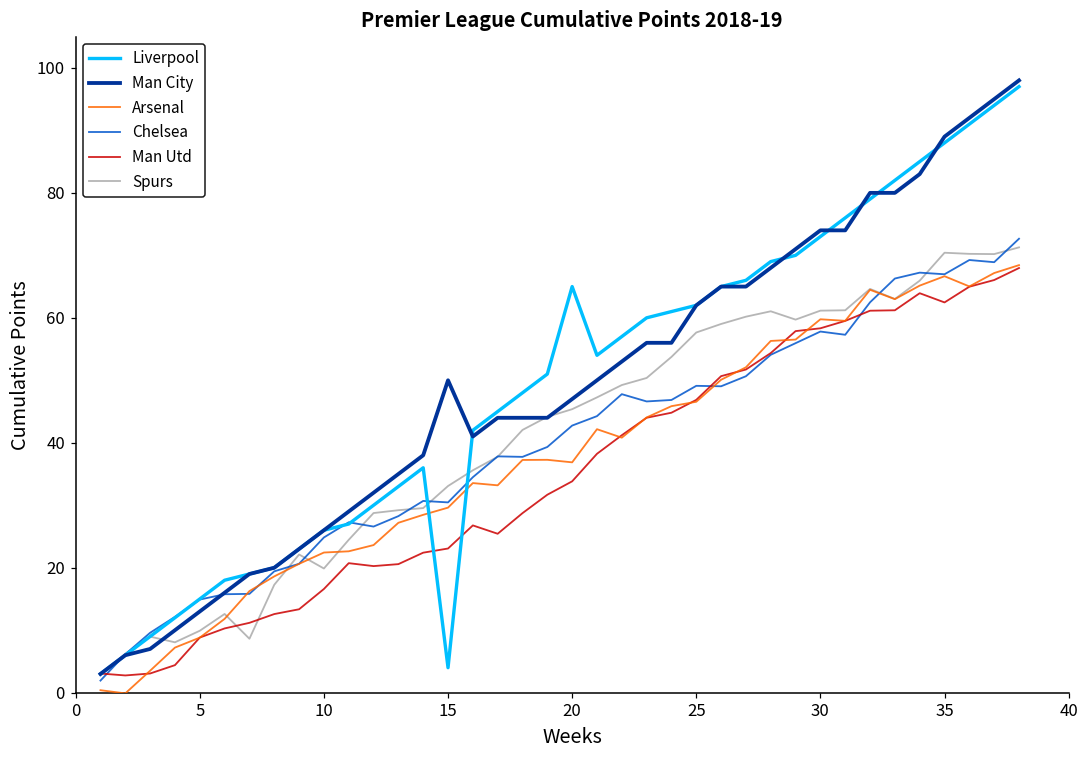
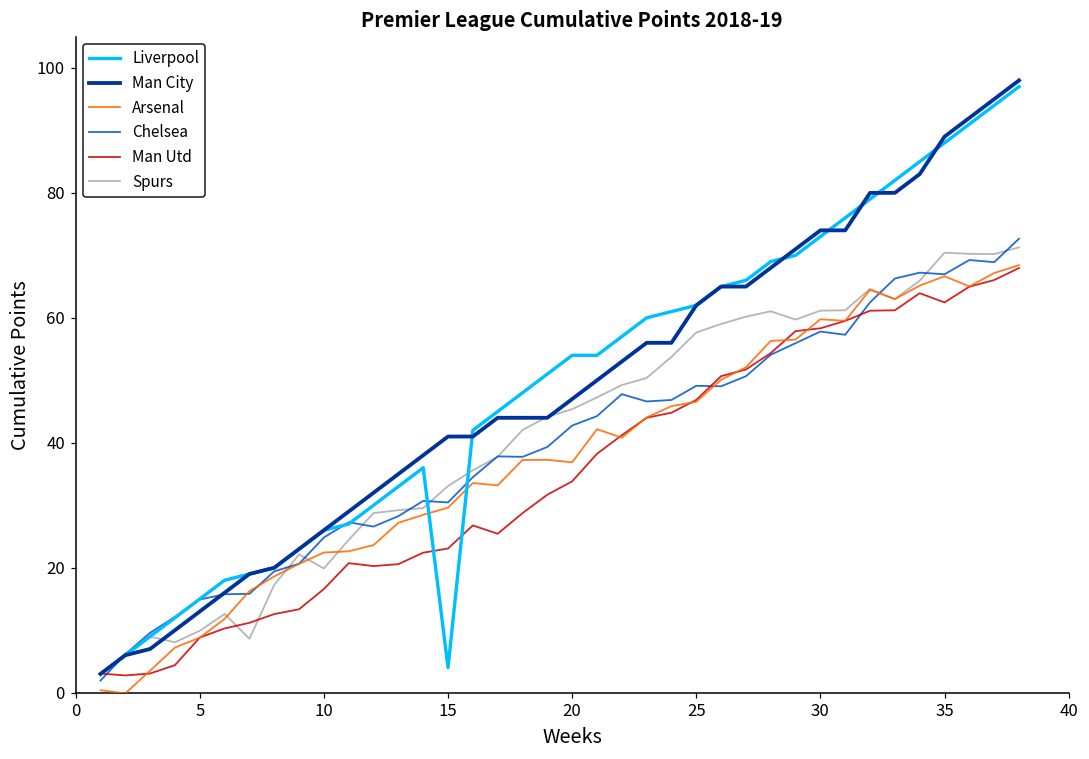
  {
    "Liverpool": {
      "15": 4,
-     "20": 65,
+     "20": 54,
      "30": 73,
      "35": 88
    },
    "Man City": {
      "5": 13,
-     "15": 50,
+     "15": 41,
      "20": 47,
      "30": 74,
      "35": 89
    },
    "Arsenal": {
      "10": 22,
      "15": 30,
      "20": 37,
      "30": 60
    },
    "Chelsea": {
      "10": 25,
      "15": 30,
      "20": 43,
      "25": 49,
      "30": 58
    },
    "Man Utd": {
      "10": 17,
      "15": 23,
      "20": 34,
      "30": 58,
      "35": 62
    },
    "Spurs": {
      "5": 10,
      "10": 20,
      "15": 33,
      "20": 45,
      "25": 58,
      "30": 61,
      "35": 70
    }
  }
